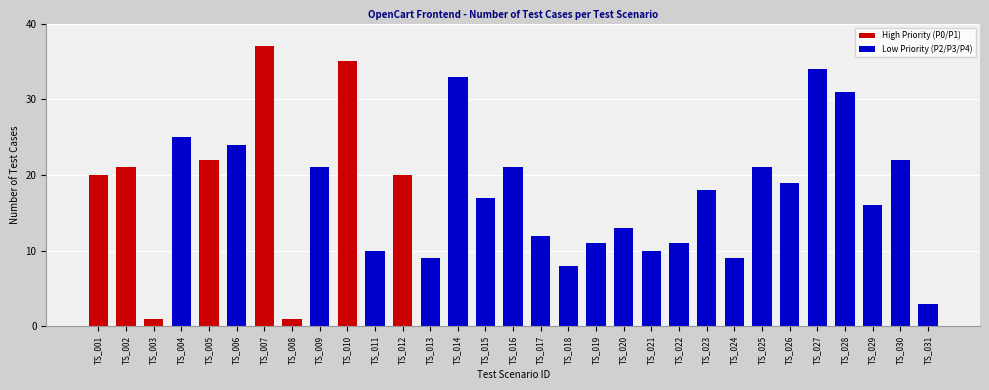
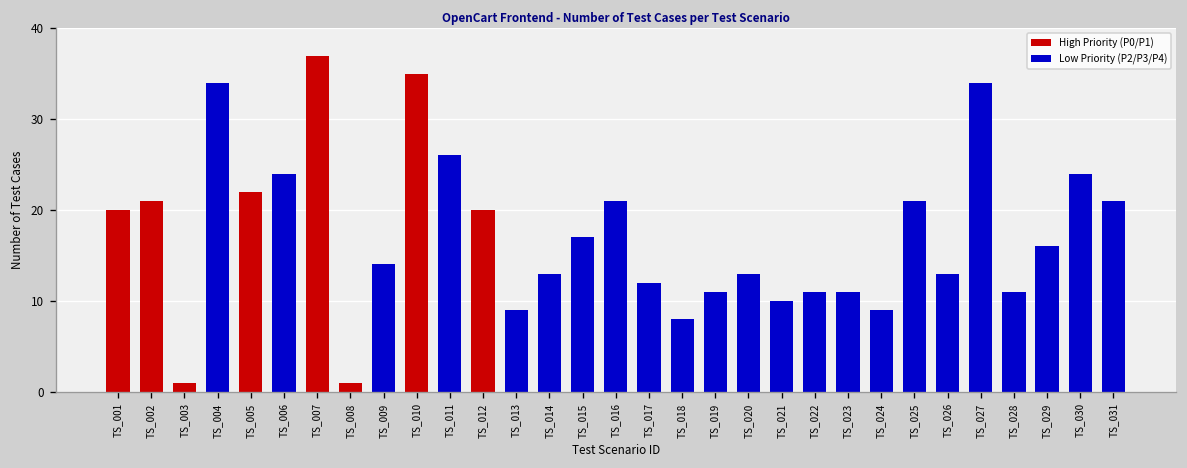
  {
    "TS_001": 20,
    "TS_002": 21,
    "TS_003": 1,
-   "TS_004": 25,
+   "TS_004": 34,
    "TS_005": 22,
    "TS_006": 24,
    "TS_007": 37,
    "TS_008": 1,
-   "TS_009": 21,
+   "TS_009": 14,
    "TS_010": 35,
-   "TS_011": 10,
+   "TS_011": 26,
    "TS_012": 20,
    "TS_013": 9,
-   "TS_014": 33,
+   "TS_014": 13,
    "TS_015": 17,
    "TS_016": 21,
    "TS_017": 12,
    "TS_018": 8,
    "TS_019": 11,
    "TS_020": 13,
    "TS_021": 10,
    "TS_022": 11,
-   "TS_023": 18,
+   "TS_023": 11,
    "TS_024": 9,
    "TS_025": 21,
-   "TS_026": 19,
+   "TS_026": 13,
    "TS_027": 34,
-   "TS_028": 31,
+   "TS_028": 11,
    "TS_029": 16,
-   "TS_030": 22,
-   "TS_031": 3
+   "TS_030": 24,
+   "TS_031": 21
  }
